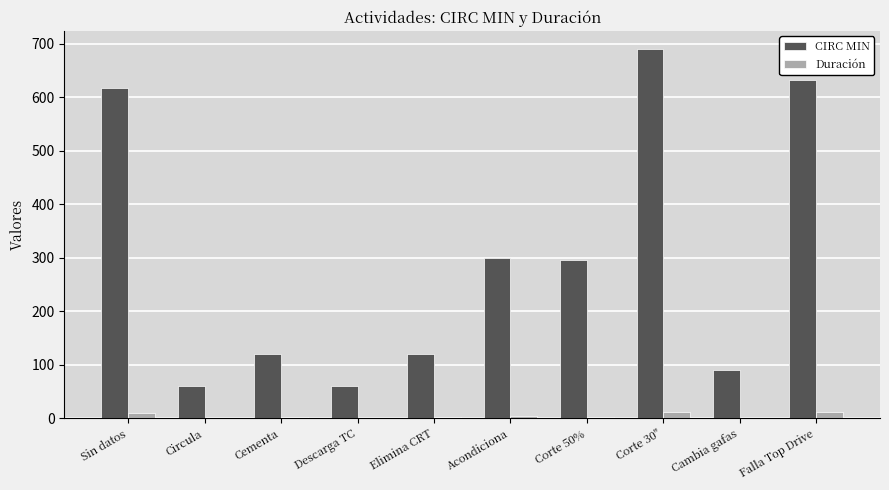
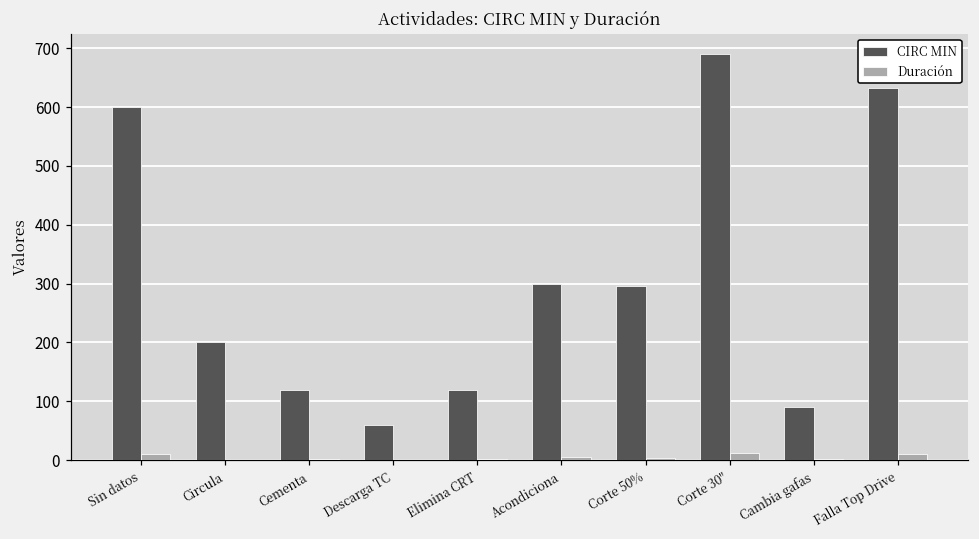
  {
    "CIRC MIN": {
-     "Sin datos": 620,
-     "Circula": 60,
+     "Sin datos": 600,
+     "Circula": 200,
      "Cementa": 120,
      "Descarga TC": 60,
      "Elimina CRT": 120,
      "Acondiciona": 300,
      "Corte 50%": 300,
      "Corte 30\"": 690,
      "Cambia gafas": 90,
      "Falla Top Drive": 630
    },
    "Duración": {
      "Sin datos": 10,
      "Acondiciona": 0,
      "Corte 30\"": 10,
      "Falla Top Drive": 10
    }
  }
